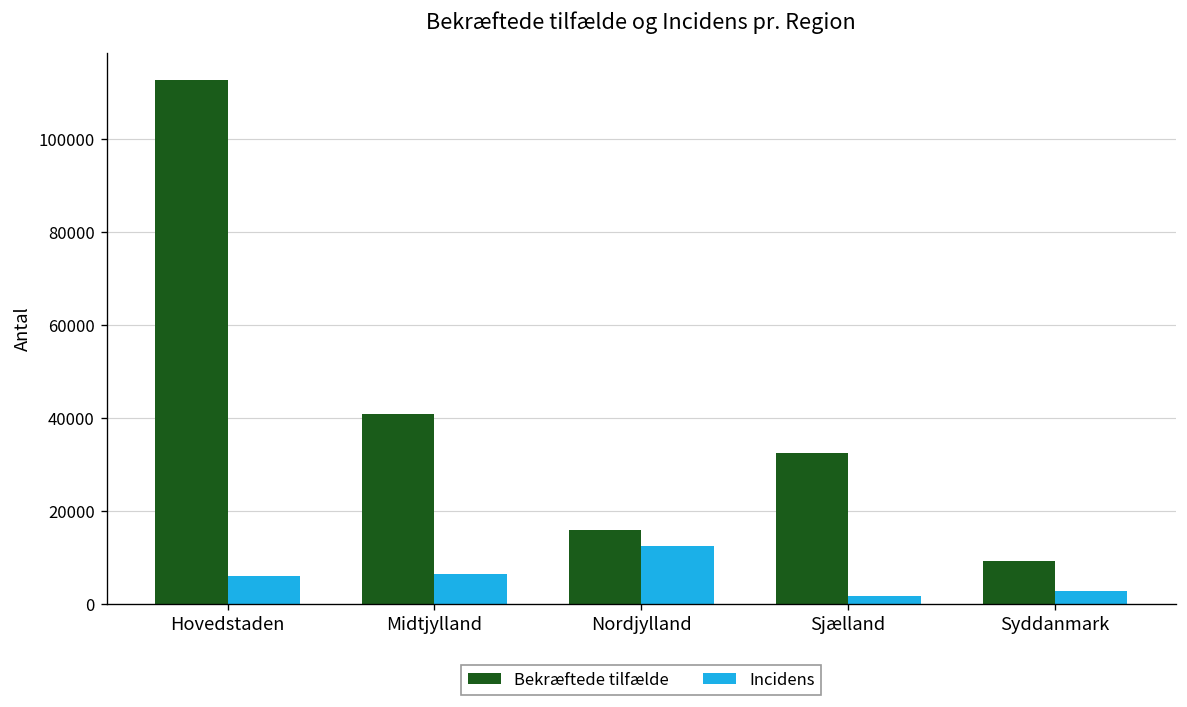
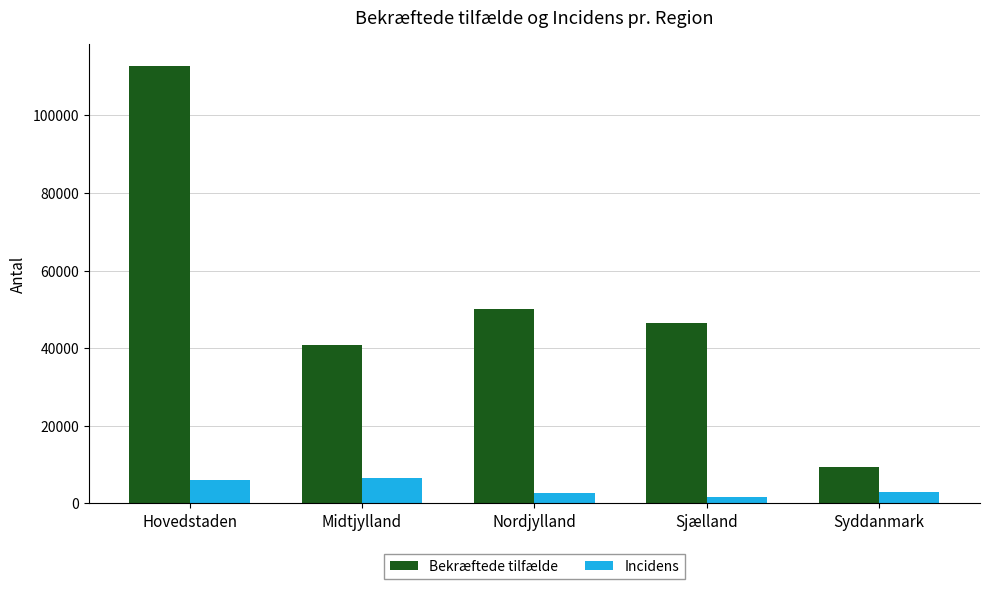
  {
    "Bekræftede tilfælde": {
      "Hovedstaden": 113000,
      "Midtjylland": 41000,
-     "Nordjylland": 16000,
-     "Sjælland": 32000,
+     "Nordjylland": 50000,
+     "Sjælland": 47000,
      "Syddanmark": 9000
    },
    "Incidens": {
      "Hovedstaden": 6000,
      "Midtjylland": 7000,
-     "Nordjylland": 12000,
+     "Nordjylland": 3000,
      "Sjælland": 2000,
      "Syddanmark": 3000
    }
  }
